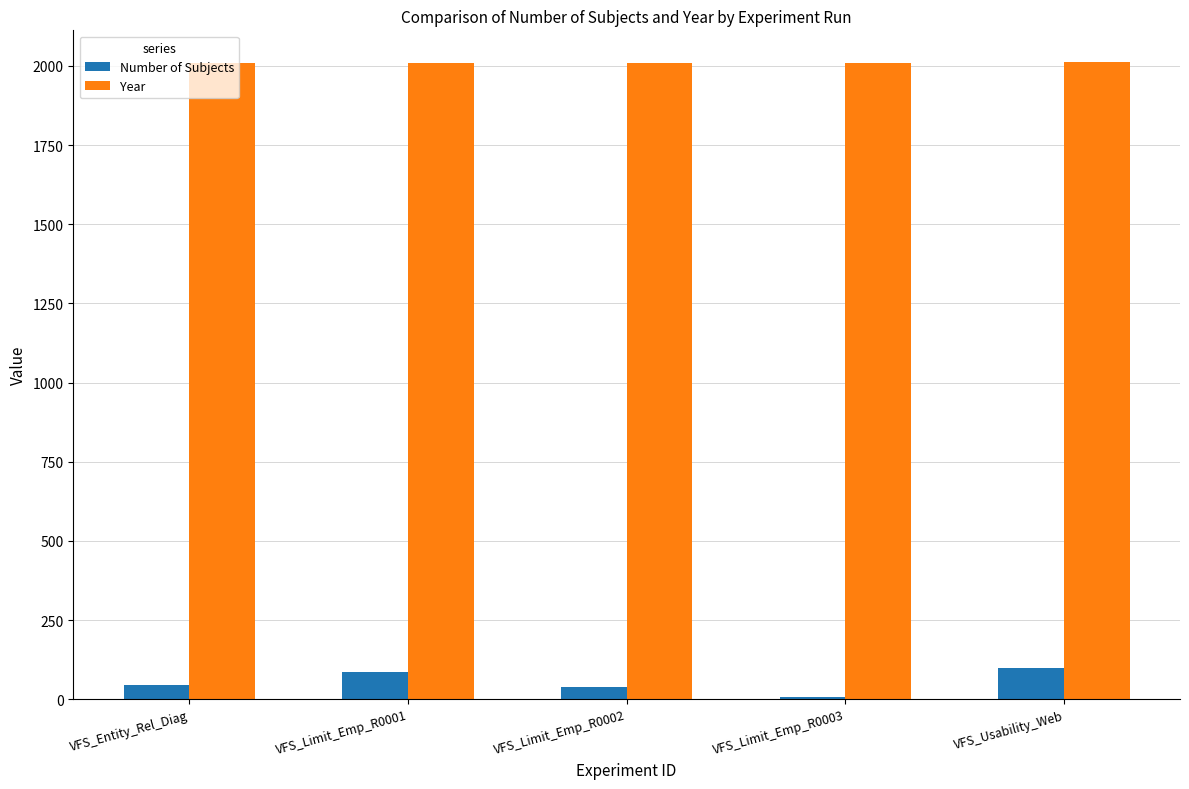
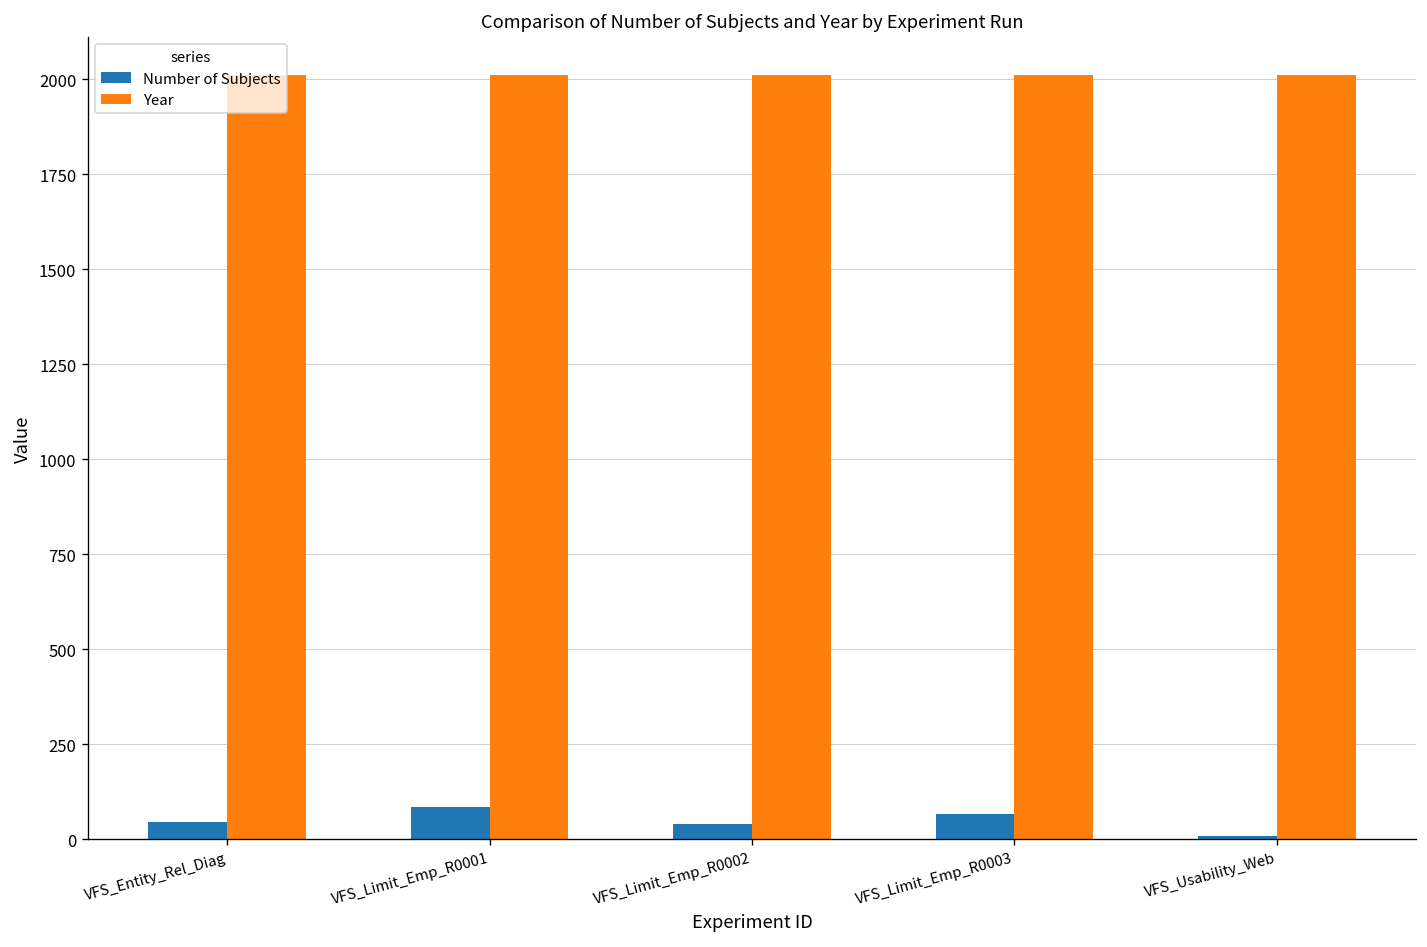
  {
    "Number of Subjects": {
      "VFS_Entity_Rel_Diag": 50,
      "VFS_Limit_Emp_R0001": 90,
      "VFS_Limit_Emp_R0002": 40,
-     "VFS_Limit_Emp_R0003": 10,
-     "VFS_Usability_Web": 100
+     "VFS_Limit_Emp_R0003": 70,
+     "VFS_Usability_Web": 10
    },
    "Year": {
      "VFS_Limit_Emp_R0001": 2010,
      "VFS_Limit_Emp_R0002": 2010,
      "VFS_Limit_Emp_R0003": 2010,
      "VFS_Usability_Web": 2010
    }
  }
